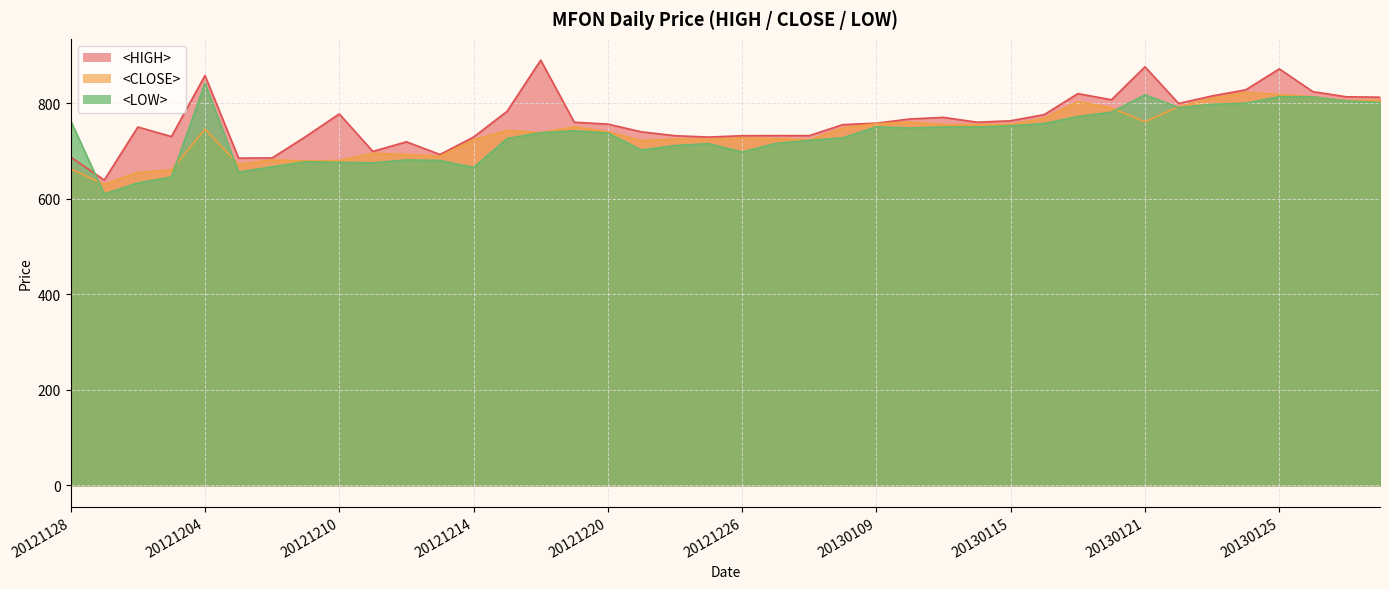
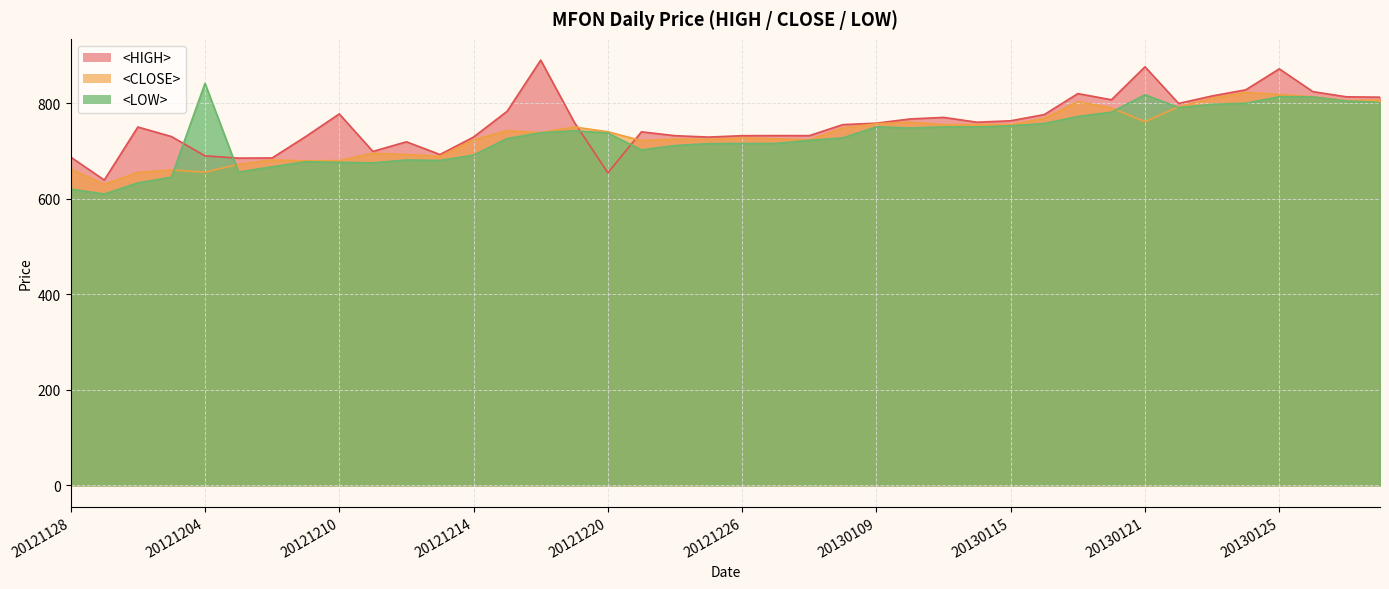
  {
    "<HIGH>": {
      "20121128": 690,
-     "20121204": 860,
+     "20121204": 690,
      "20121210": 780,
      "20121214": 730,
-     "20121220": 760,
+     "20121220": 650,
      "20130115": 760,
      "20130121": 880,
      "20130125": 870
    },
    "<CLOSE>": {
      "20121128": 660,
-     "20121204": 750,
+     "20121204": 660,
      "20121214": 720,
      "20130121": 760
    },
    "<LOW>": {
-     "20121128": 760,
+     "20121128": 620,
      "20121204": 840,
-     "20121214": 670,
-     "20121226": 700,
+     "20121214": 690,
+     "20121226": 720,
      "20130109": 750,
      "20130121": 820
    }
  }
